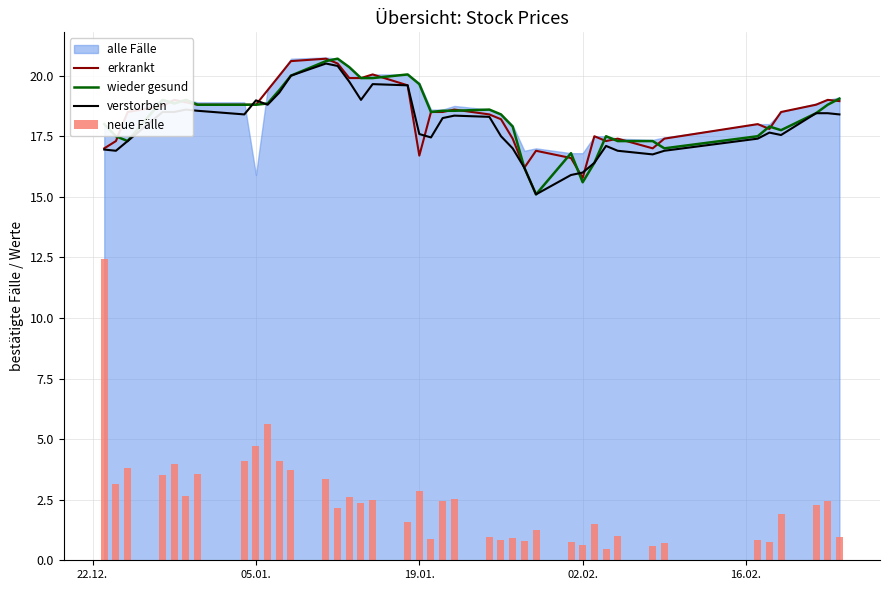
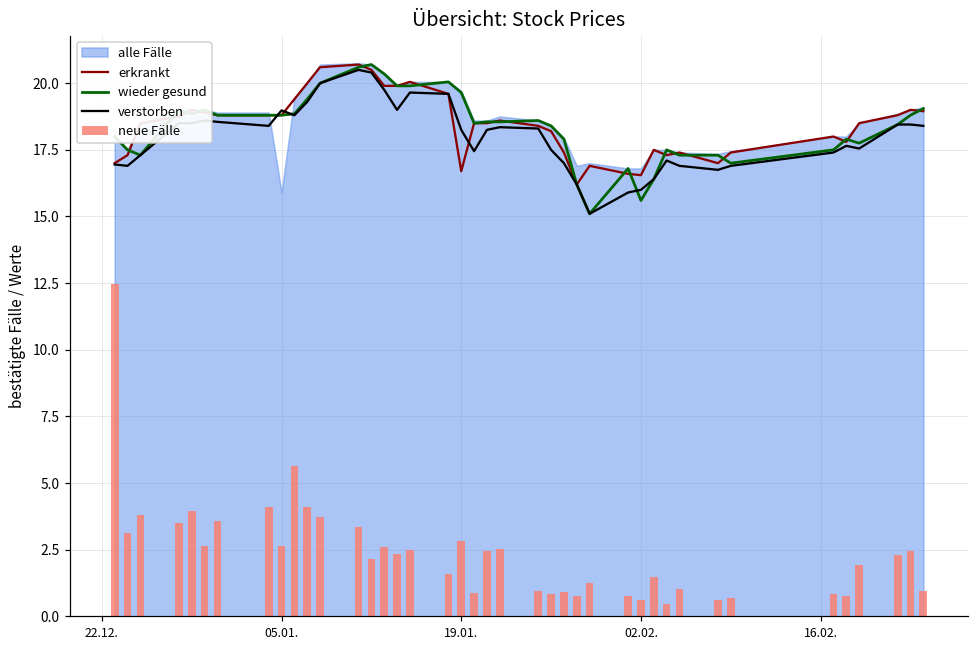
  {
    "neue Fälle": {
-     "05.01.": 4.7,
+     "05.01.": 2.6,
      "19.01.": 2.8,
      "02.02.": 0.6
    },
    "alle Fälle": {
      "05.01.": 15.9,
      "02.02.": 16.8
    },
    "erkrankt": {
      "19.01.": 16.7,
-     "02.02.": 15.8
+     "02.02.": 16.6
    },
    "wieder gesund": {
      "02.02.": 15.6
    },
    "verstorben": {
      "05.01.": 19.0,
-     "19.01.": 17.6,
+     "19.01.": 18.3,
      "02.02.": 16.0
    }
  }
